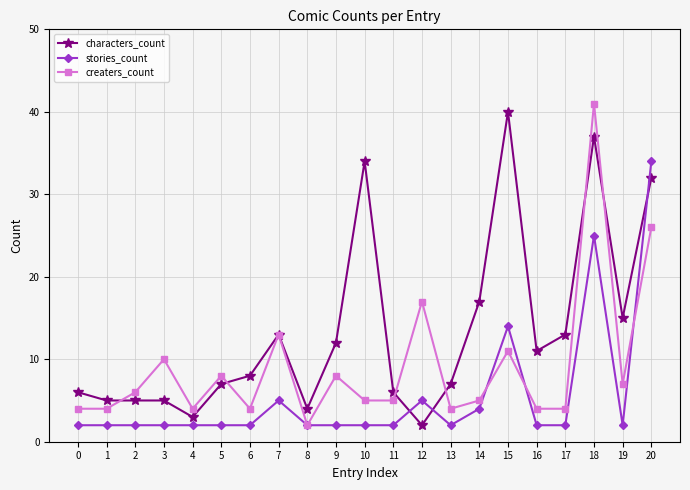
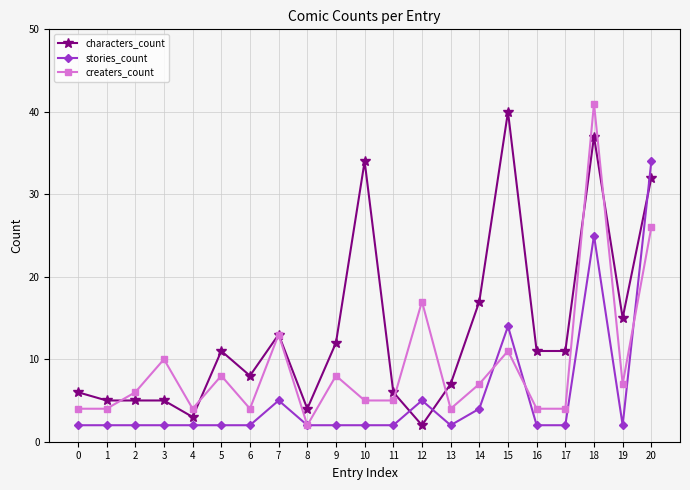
  {
    "characters_count": {
      "0": 6,
      "1": 5,
      "2": 5,
      "3": 5,
      "4": 3,
-     "5": 7,
+     "5": 11,
      "6": 8,
      "8": 4,
      "9": 12,
      "10": 34,
      "11": 6,
      "12": 2,
      "13": 7,
      "14": 17,
      "15": 40,
      "16": 11,
-     "17": 13,
+     "17": 11,
      "18": 37,
      "19": 15,
      "20": 32
    },
    "stories_count": {
      "0": 2,
      "1": 2,
      "2": 2,
      "3": 2,
      "4": 2,
      "5": 2,
      "6": 2,
      "7": 5,
      "9": 2,
      "10": 2,
      "11": 2,
      "12": 5,
      "13": 2,
      "14": 4,
      "15": 14,
      "16": 2,
      "17": 2,
      "18": 25,
      "19": 2,
      "20": 34
    },
    "creaters_count": {
      "0": 4,
      "1": 4,
      "2": 6,
      "3": 10,
      "4": 4,
      "5": 8,
      "6": 4,
      "9": 8,
      "10": 5,
      "11": 5,
      "12": 17,
      "13": 4,
-     "14": 5,
+     "14": 7,
      "15": 11,
      "16": 4,
      "17": 4,
      "18": 41,
      "19": 7,
      "20": 26
    }
  }
